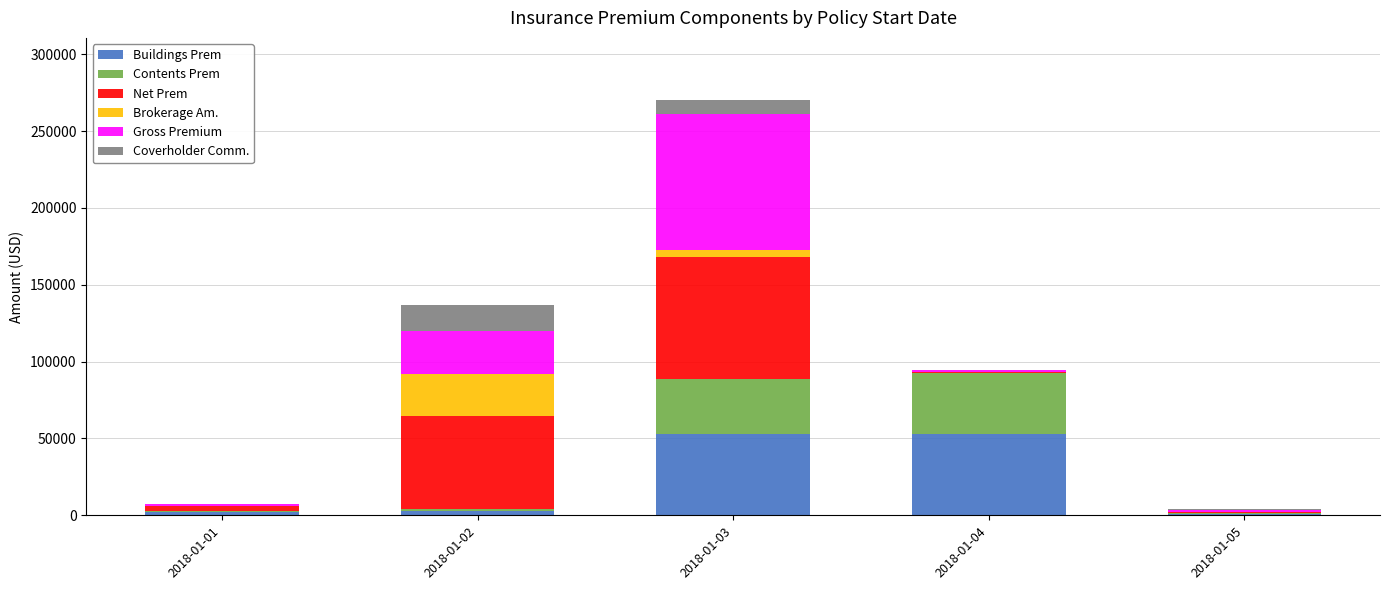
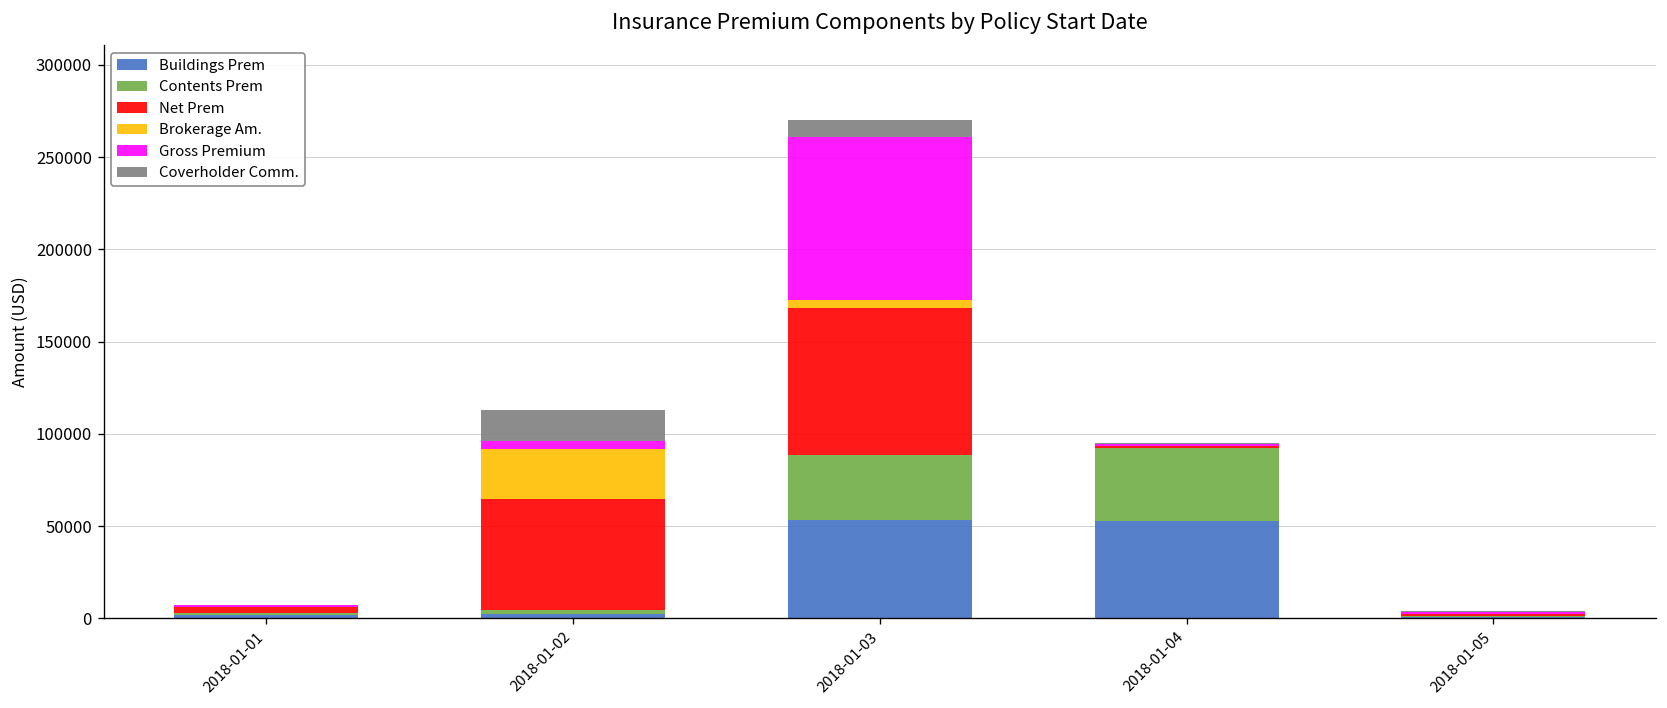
  {
    "Buildings Prem": {
      "2018-01-01": 2000,
      "2018-01-02": 3000,
      "2018-01-03": 53000,
      "2018-01-04": 53000
    },
    "Contents Prem": {
      "2018-01-02": 2000,
      "2018-01-03": 35000,
      "2018-01-04": 39000
    },
    "Net Prem": {
      "2018-01-01": 3000,
      "2018-01-02": 60000,
      "2018-01-03": 80000
    },
    "Brokerage Am.": {
      "2018-01-02": 27000,
      "2018-01-03": 4000
    },
    "Gross Premium": {
-     "2018-01-02": 28000,
+     "2018-01-02": 4000,
      "2018-01-03": 89000
    },
    "Coverholder Comm.": {
      "2018-01-02": 17000,
      "2018-01-03": 9000
    }
  }
